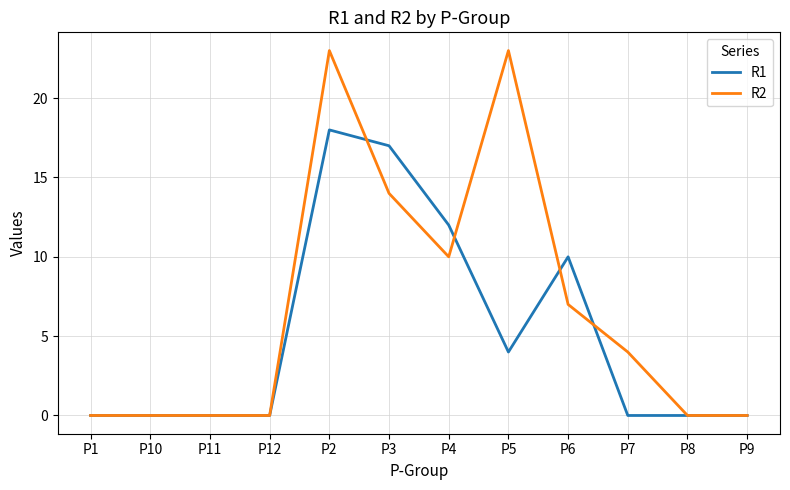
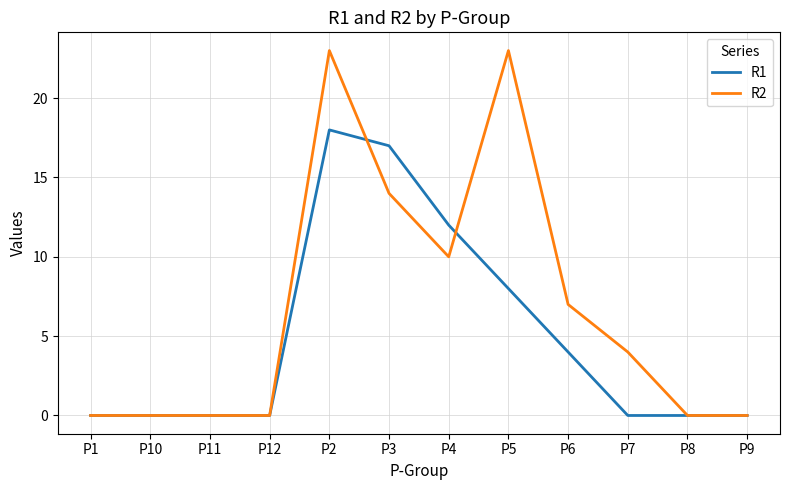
  {
    "R1": {
      "P2": 18,
      "P3": 17,
      "P4": 12,
-     "P5": 4,
-     "P6": 10,
+     "P5": 8,
+     "P6": 4,
      "P7": 0
    },
    "R2": {
      "P2": 23,
      "P3": 14,
      "P4": 10,
      "P5": 23,
      "P6": 7,
      "P7": 4
    }
  }
